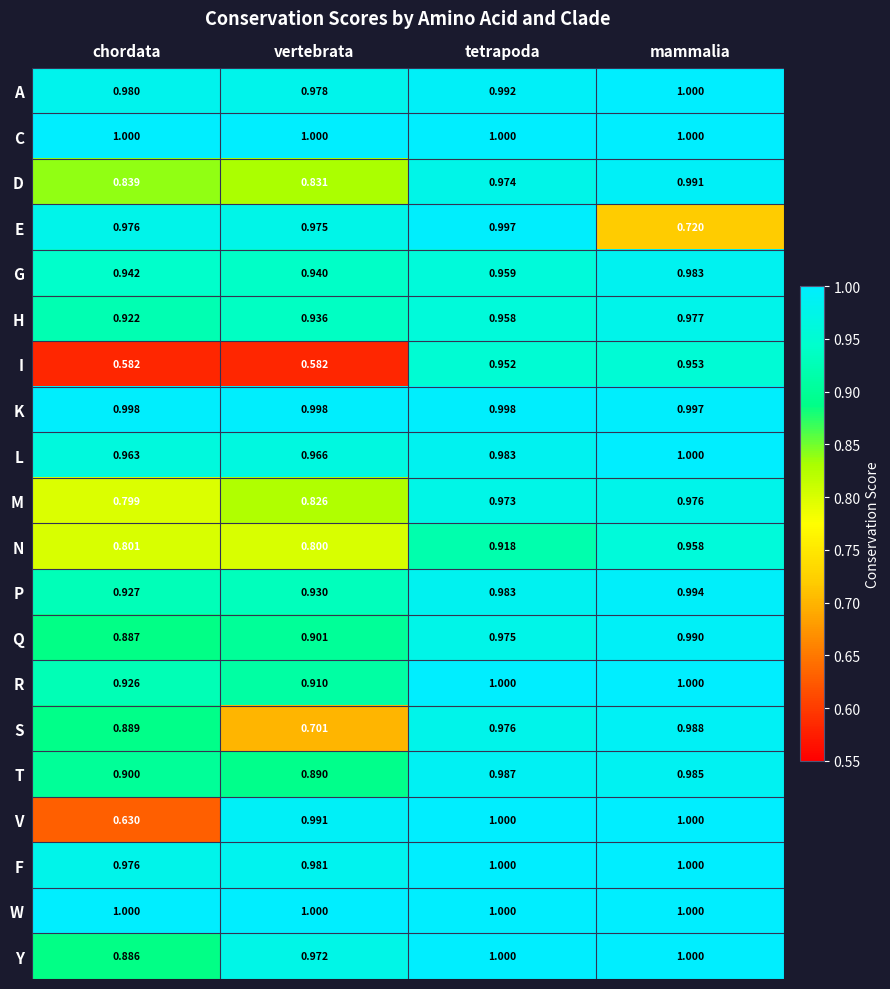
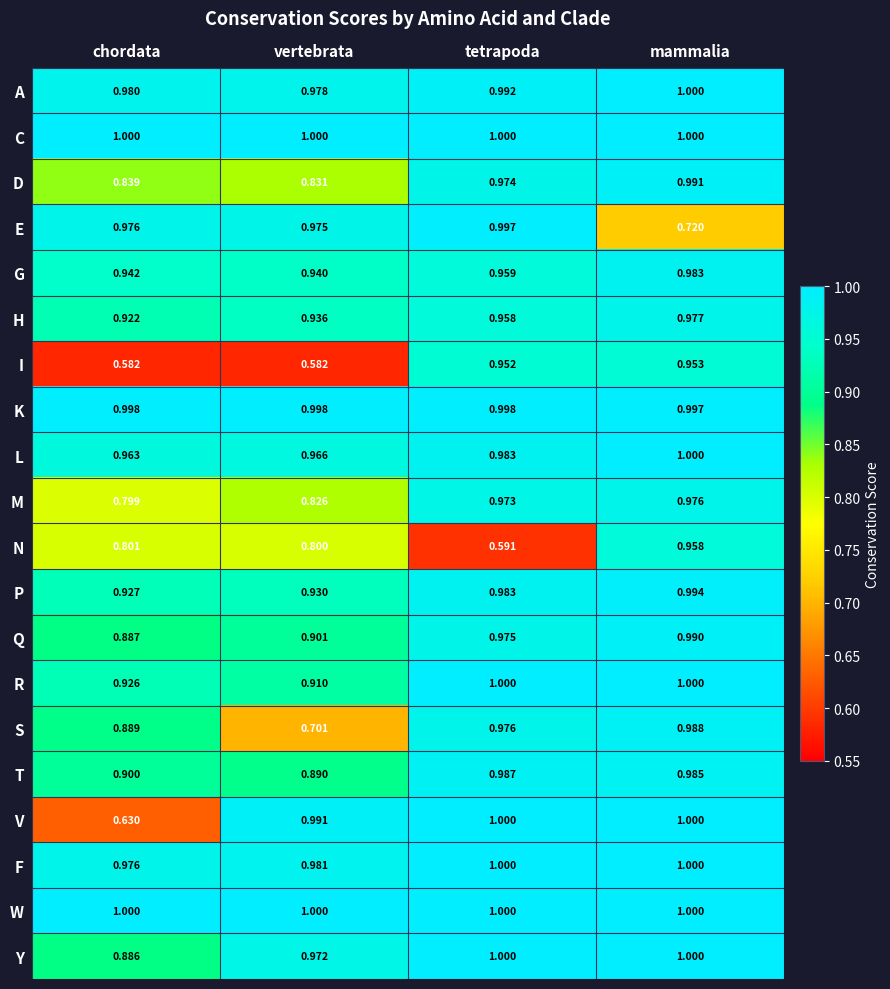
  {
    "A": {
      "chordata": 0.980,
      "vertebrata": 0.978,
      "tetrapoda": 0.992,
      "mammalia": 1.000
    },
    "C": {
      "chordata": 1.000,
      "vertebrata": 1.000,
      "tetrapoda": 1.000,
      "mammalia": 1.000
    },
    "D": {
      "chordata": 0.839,
      "vertebrata": 0.831,
      "tetrapoda": 0.974,
      "mammalia": 0.991
    },
    "E": {
      "chordata": 0.976,
      "vertebrata": 0.975,
      "tetrapoda": 0.997,
      "mammalia": 0.720
    },
    "G": {
      "chordata": 0.942,
      "vertebrata": 0.940,
      "tetrapoda": 0.959,
      "mammalia": 0.983
    },
    "H": {
      "chordata": 0.922,
      "vertebrata": 0.936,
      "tetrapoda": 0.958,
      "mammalia": 0.977
    },
    "I": {
      "chordata": 0.582,
      "vertebrata": 0.582,
      "tetrapoda": 0.952,
      "mammalia": 0.953
    },
    "K": {
      "chordata": 0.998,
      "vertebrata": 0.998,
      "tetrapoda": 0.998,
      "mammalia": 0.997
    },
    "L": {
      "chordata": 0.963,
      "vertebrata": 0.966,
      "tetrapoda": 0.983,
      "mammalia": 1.000
    },
    "M": {
      "chordata": 0.799,
      "vertebrata": 0.826,
      "tetrapoda": 0.973,
      "mammalia": 0.976
    },
    "N": {
      "chordata": 0.801,
      "vertebrata": 0.800,
-     "tetrapoda": 0.918,
+     "tetrapoda": 0.591,
      "mammalia": 0.958
    },
    "P": {
      "chordata": 0.927,
      "vertebrata": 0.930,
      "tetrapoda": 0.983,
      "mammalia": 0.994
    },
    "Q": {
      "chordata": 0.887,
      "vertebrata": 0.901,
      "tetrapoda": 0.975,
      "mammalia": 0.990
    },
    "R": {
      "chordata": 0.926,
      "vertebrata": 0.910,
      "tetrapoda": 1.000,
      "mammalia": 1.000
    },
    "S": {
      "chordata": 0.889,
      "vertebrata": 0.701,
      "tetrapoda": 0.976,
      "mammalia": 0.988
    },
    "T": {
      "chordata": 0.900,
      "vertebrata": 0.890,
      "tetrapoda": 0.987,
      "mammalia": 0.985
    },
    "V": {
      "chordata": 0.630,
      "vertebrata": 0.991,
      "tetrapoda": 1.000,
      "mammalia": 1.000
    },
    "F": {
      "chordata": 0.976,
      "vertebrata": 0.981,
      "tetrapoda": 1.000,
      "mammalia": 1.000
    },
    "W": {
      "chordata": 1.000,
      "vertebrata": 1.000,
      "tetrapoda": 1.000,
      "mammalia": 1.000
    },
    "Y": {
      "chordata": 0.886,
      "vertebrata": 0.972,
      "tetrapoda": 1.000,
      "mammalia": 1.000
    }
  }
